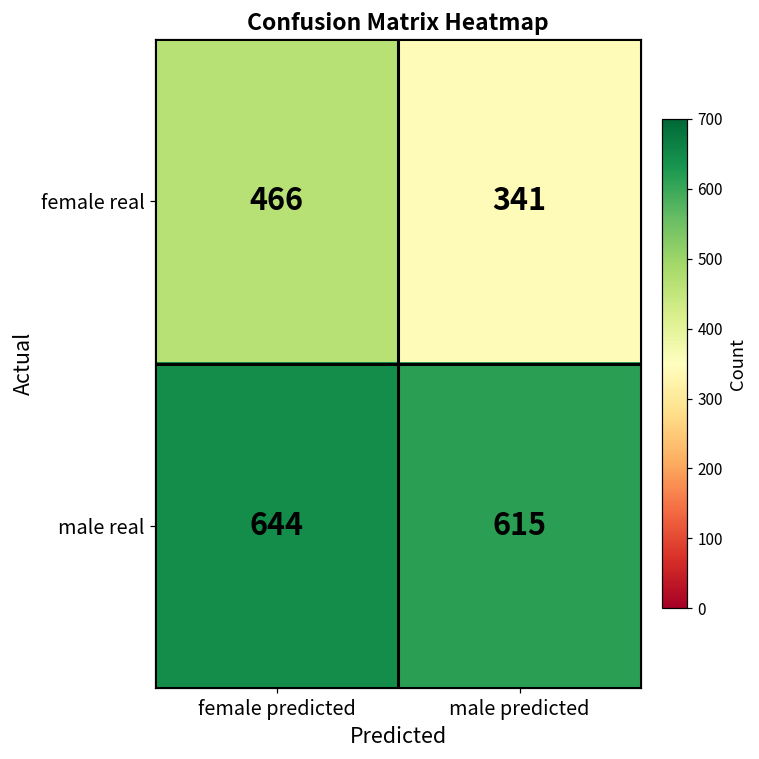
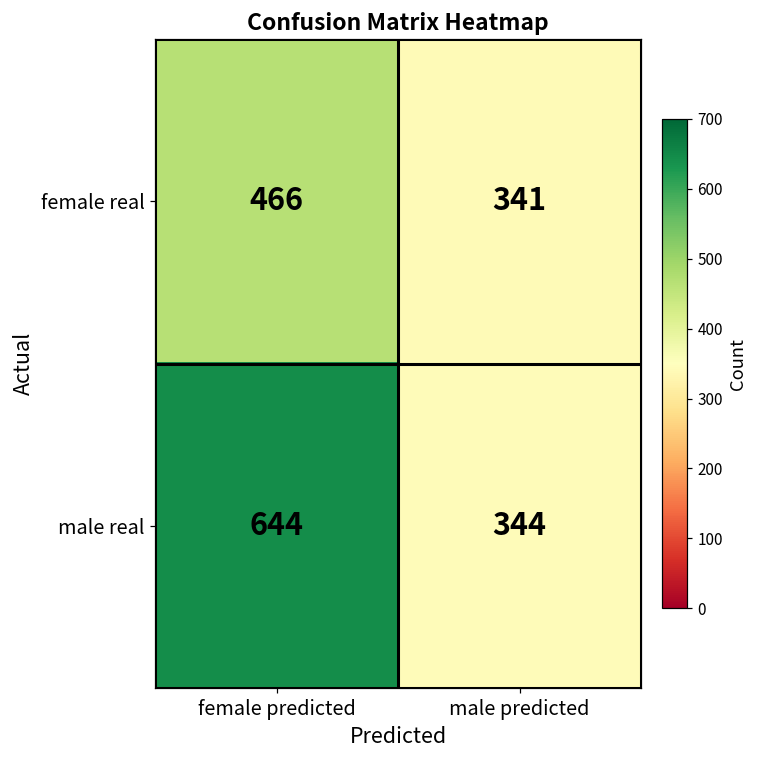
  {
    "female real": {
      "female predicted": 466,
      "male predicted": 341
    },
    "male real": {
      "female predicted": 644,
-     "male predicted": 615
+     "male predicted": 344
    }
  }
